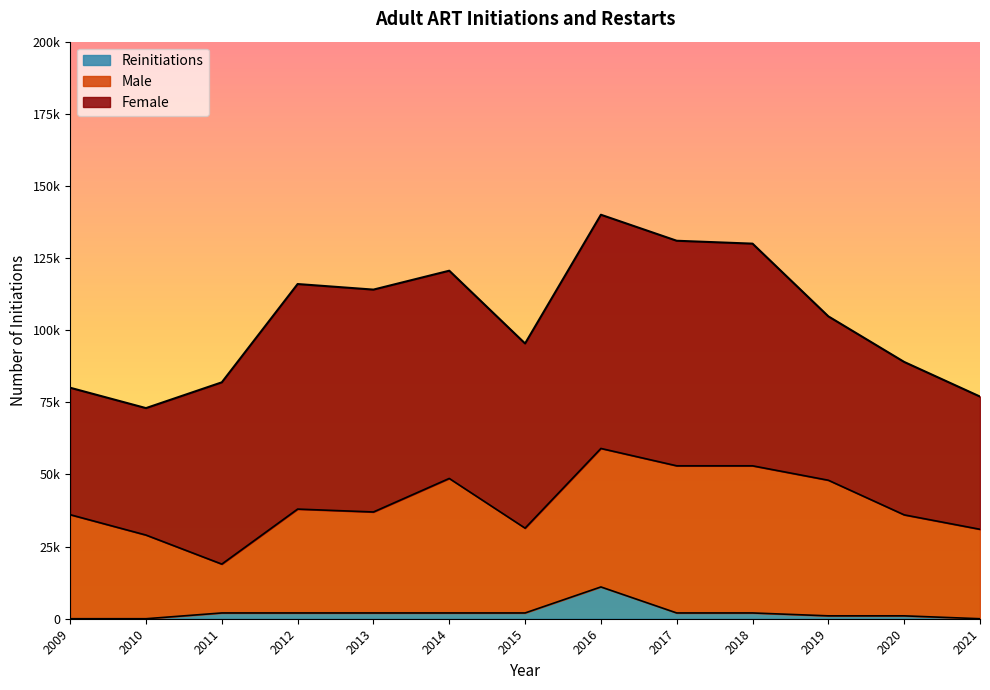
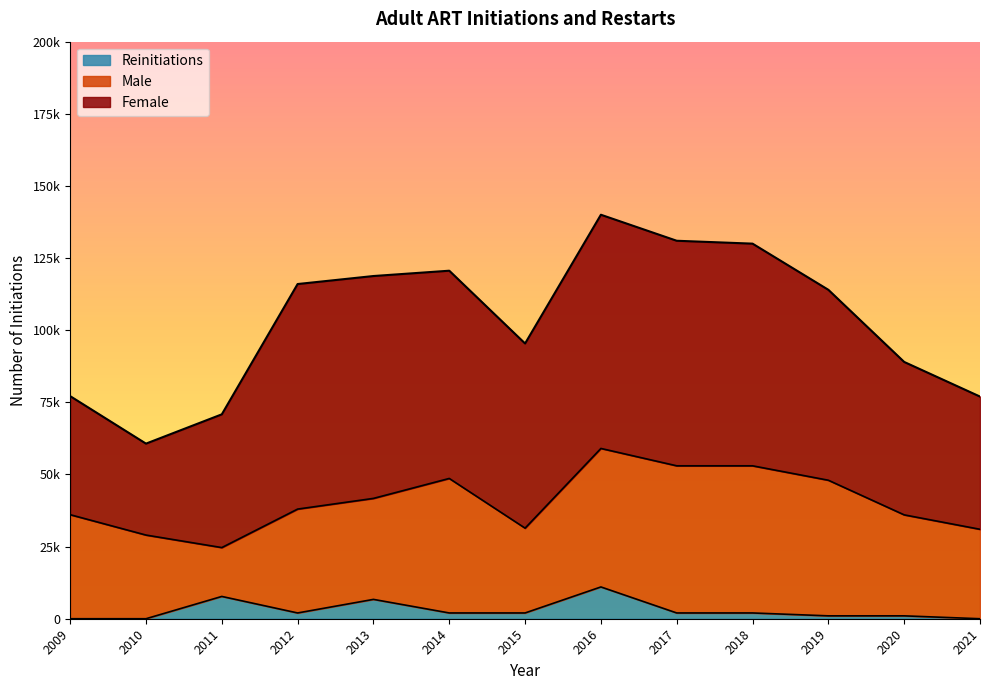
  {
    "Reinitiations": {
      "2009": 0,
      "2010": 0,
-     "2011": 2000,
+     "2011": 8000,
      "2012": 2000,
-     "2013": 2000,
+     "2013": 7000,
      "2014": 2000,
      "2015": 2000,
      "2016": 11000,
      "2017": 2000,
      "2018": 2000,
      "2019": 1000,
      "2020": 1000,
      "2021": 0
    },
    "Male": {
      "2009": 36000,
      "2010": 29000,
      "2011": 17000,
      "2012": 36000,
      "2013": 35000,
      "2014": 47000,
      "2015": 29000,
      "2016": 48000,
      "2017": 51000,
      "2018": 51000,
      "2019": 47000,
      "2020": 35000,
      "2021": 31000
    },
    "Female": {
-     "2009": 44000,
-     "2010": 44000,
-     "2011": 63000,
+     "2009": 41000,
+     "2010": 32000,
+     "2011": 46000,
      "2012": 78000,
      "2013": 77000,
      "2014": 72000,
      "2015": 64000,
      "2016": 81000,
      "2017": 78000,
      "2018": 77000,
-     "2019": 57000,
+     "2019": 66000,
      "2020": 53000,
      "2021": 46000
    }
  }
